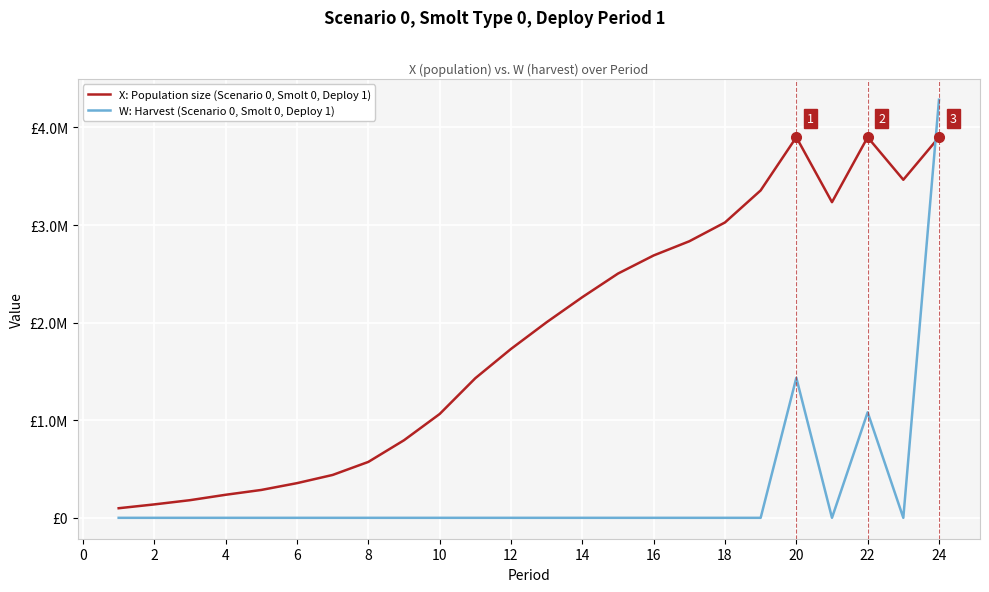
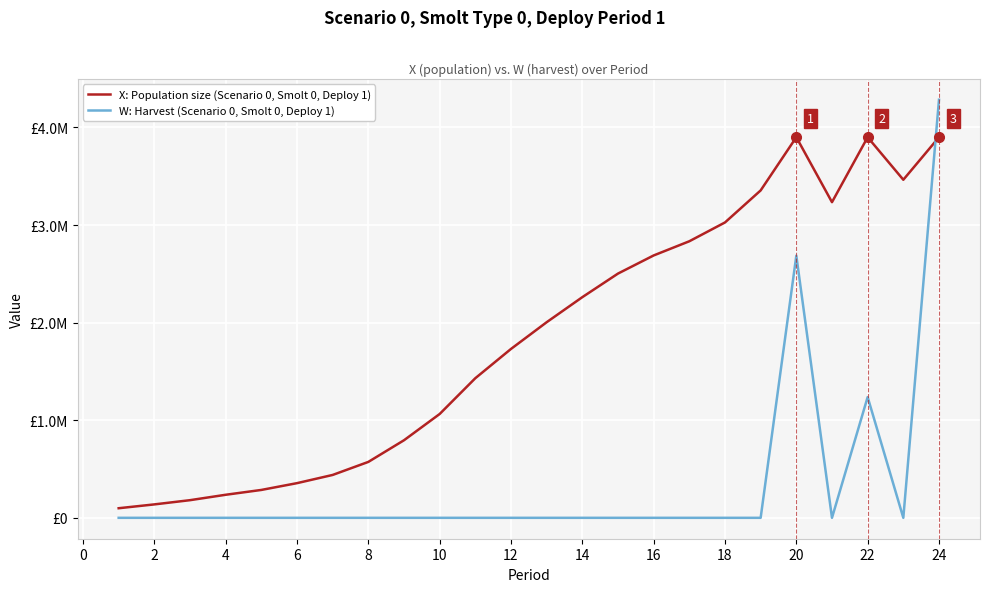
  {
    "W: Harvest (Scenario 0, Smolt 0, Deploy 1)": {
      "2": "£0",
      "4": "£0",
      "6": "£0",
      "8": "£0",
      "10": "£0",
      "12": "£0",
      "14": "£0",
      "16": "£0",
      "18": "£0",
-     "20": "£1400000",
-     "22": "£1100000"
+     "20": "£2700000",
+     "22": "£1200000"
    }
  }
